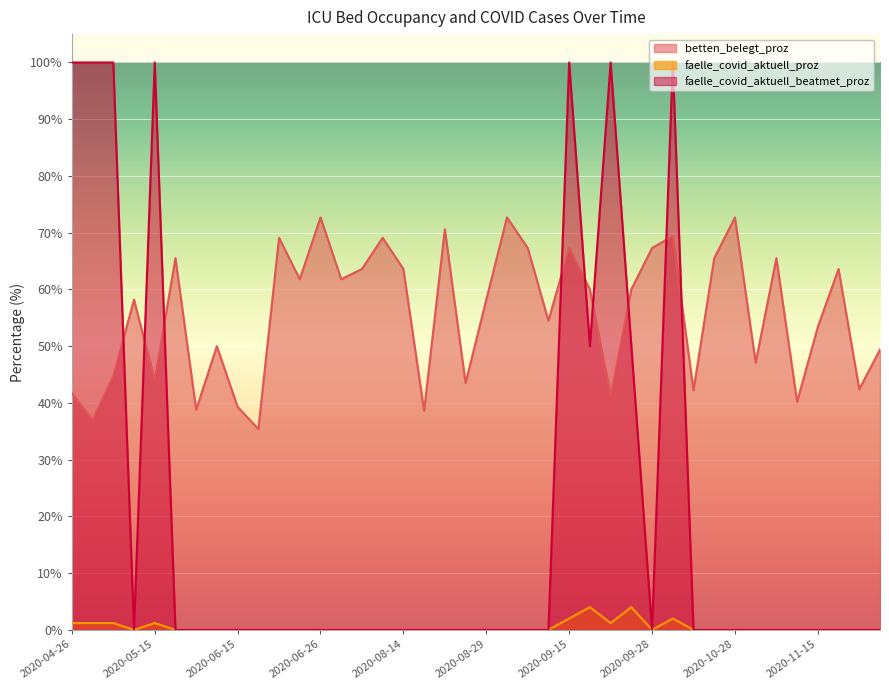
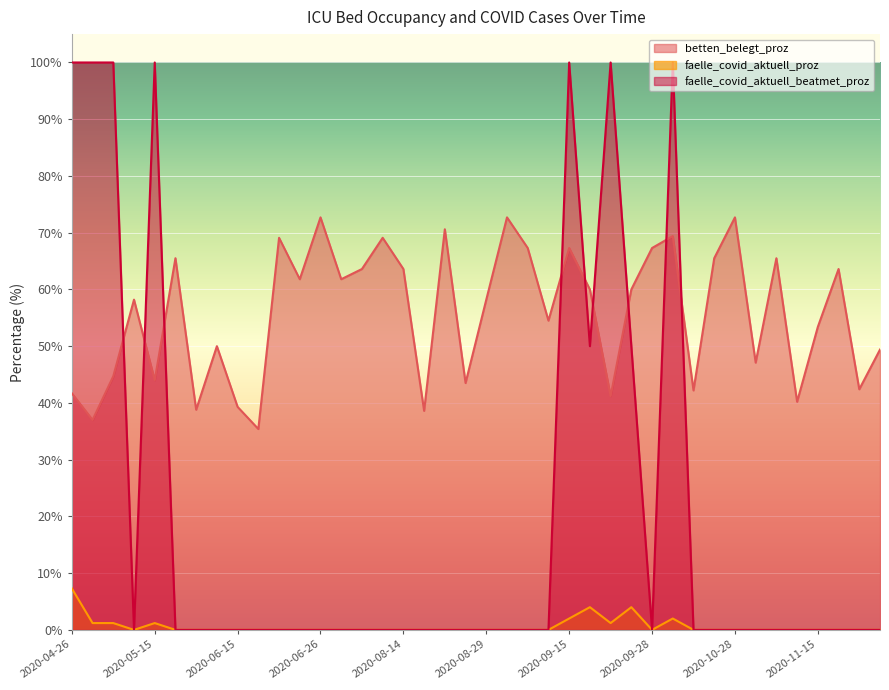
  {
    "faelle_covid_aktuell_proz": {
-     "2020-04-26": "1%",
+     "2020-04-26": "7%",
      "2020-05-15": "1%",
      "2020-09-15": "2%"
    }
  }
